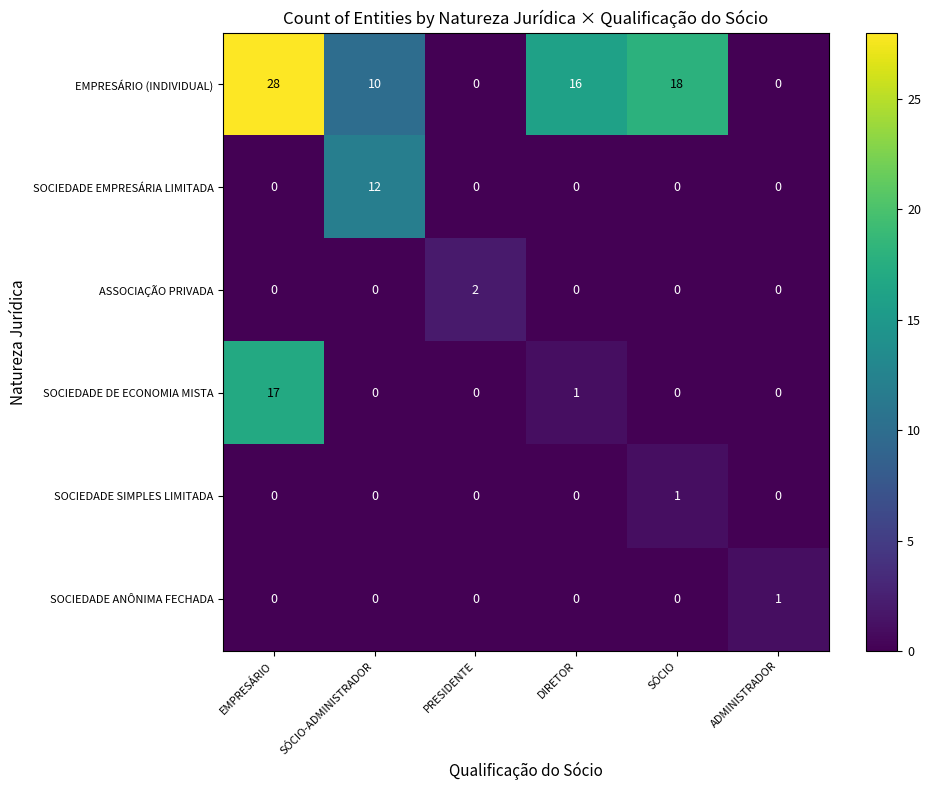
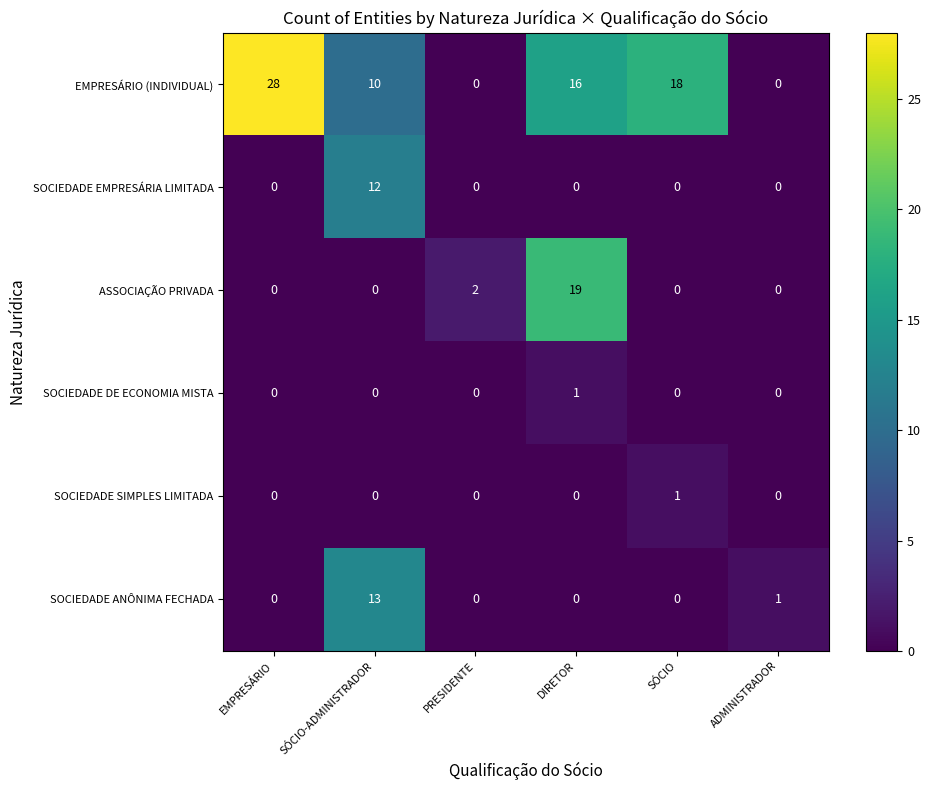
  {
    "EMPRESÁRIO (INDIVIDUAL)": {
      "EMPRESÁRIO": 28,
      "SÓCIO-ADMINISTRADOR": 10,
      "PRESIDENTE": 0,
      "DIRETOR": 16,
      "SÓCIO": 18,
      "ADMINISTRADOR": 0
    },
    "SOCIEDADE EMPRESÁRIA LIMITADA": {
      "EMPRESÁRIO": 0,
      "SÓCIO-ADMINISTRADOR": 12,
      "PRESIDENTE": 0,
      "DIRETOR": 0,
      "SÓCIO": 0,
      "ADMINISTRADOR": 0
    },
    "ASSOCIAÇÃO PRIVADA": {
      "EMPRESÁRIO": 0,
      "SÓCIO-ADMINISTRADOR": 0,
      "PRESIDENTE": 2,
-     "DIRETOR": 0,
+     "DIRETOR": 19,
      "SÓCIO": 0,
      "ADMINISTRADOR": 0
    },
    "SOCIEDADE DE ECONOMIA MISTA": {
-     "EMPRESÁRIO": 17,
+     "EMPRESÁRIO": 0,
      "SÓCIO-ADMINISTRADOR": 0,
      "PRESIDENTE": 0,
      "DIRETOR": 1,
      "SÓCIO": 0,
      "ADMINISTRADOR": 0
    },
    "SOCIEDADE SIMPLES LIMITADA": {
      "EMPRESÁRIO": 0,
      "SÓCIO-ADMINISTRADOR": 0,
      "PRESIDENTE": 0,
      "DIRETOR": 0,
      "SÓCIO": 1,
      "ADMINISTRADOR": 0
    },
    "SOCIEDADE ANÔNIMA FECHADA": {
      "EMPRESÁRIO": 0,
-     "SÓCIO-ADMINISTRADOR": 0,
+     "SÓCIO-ADMINISTRADOR": 13,
      "PRESIDENTE": 0,
      "DIRETOR": 0,
      "SÓCIO": 0,
      "ADMINISTRADOR": 1
    }
  }
